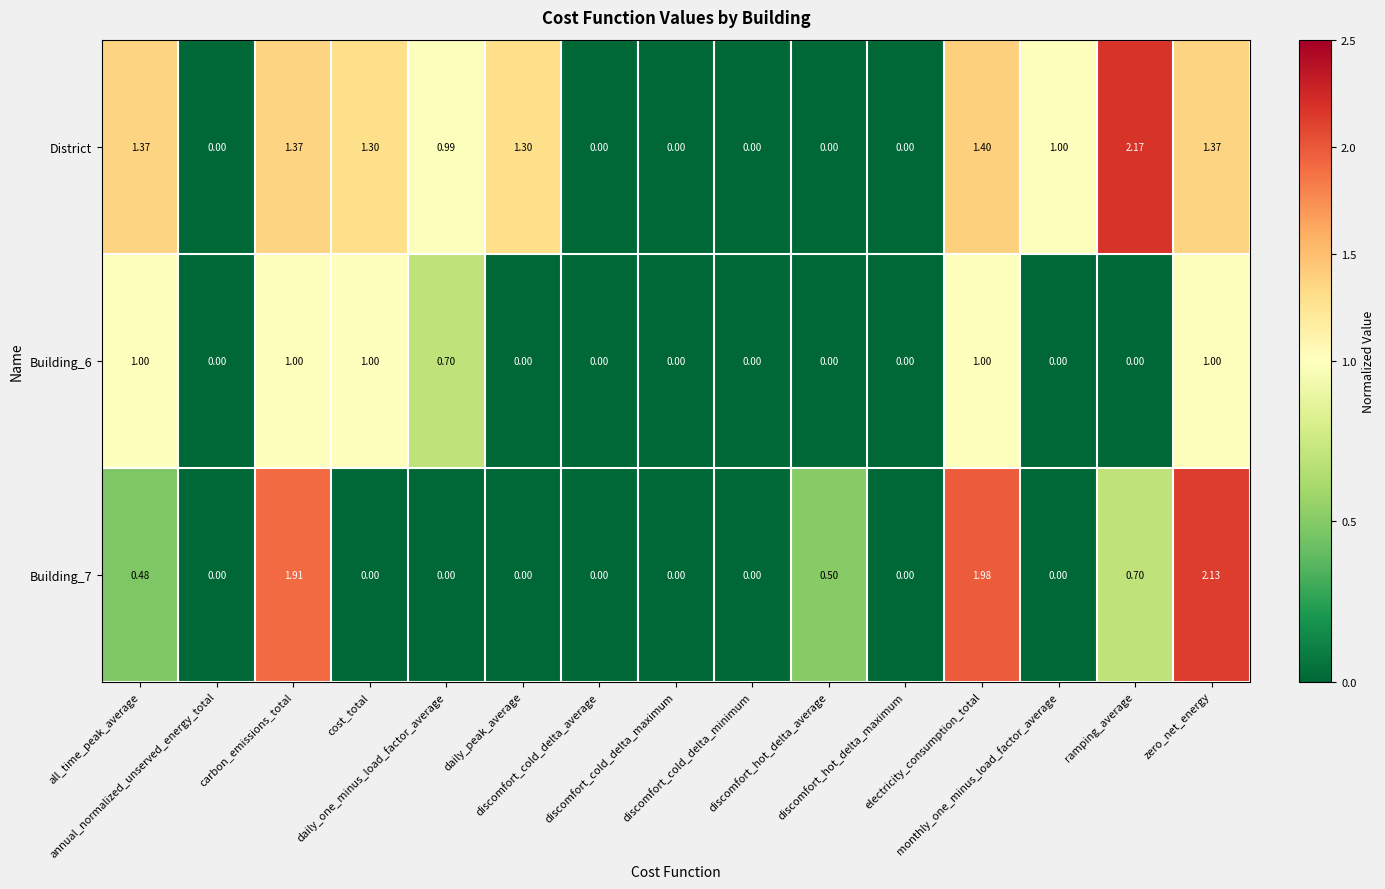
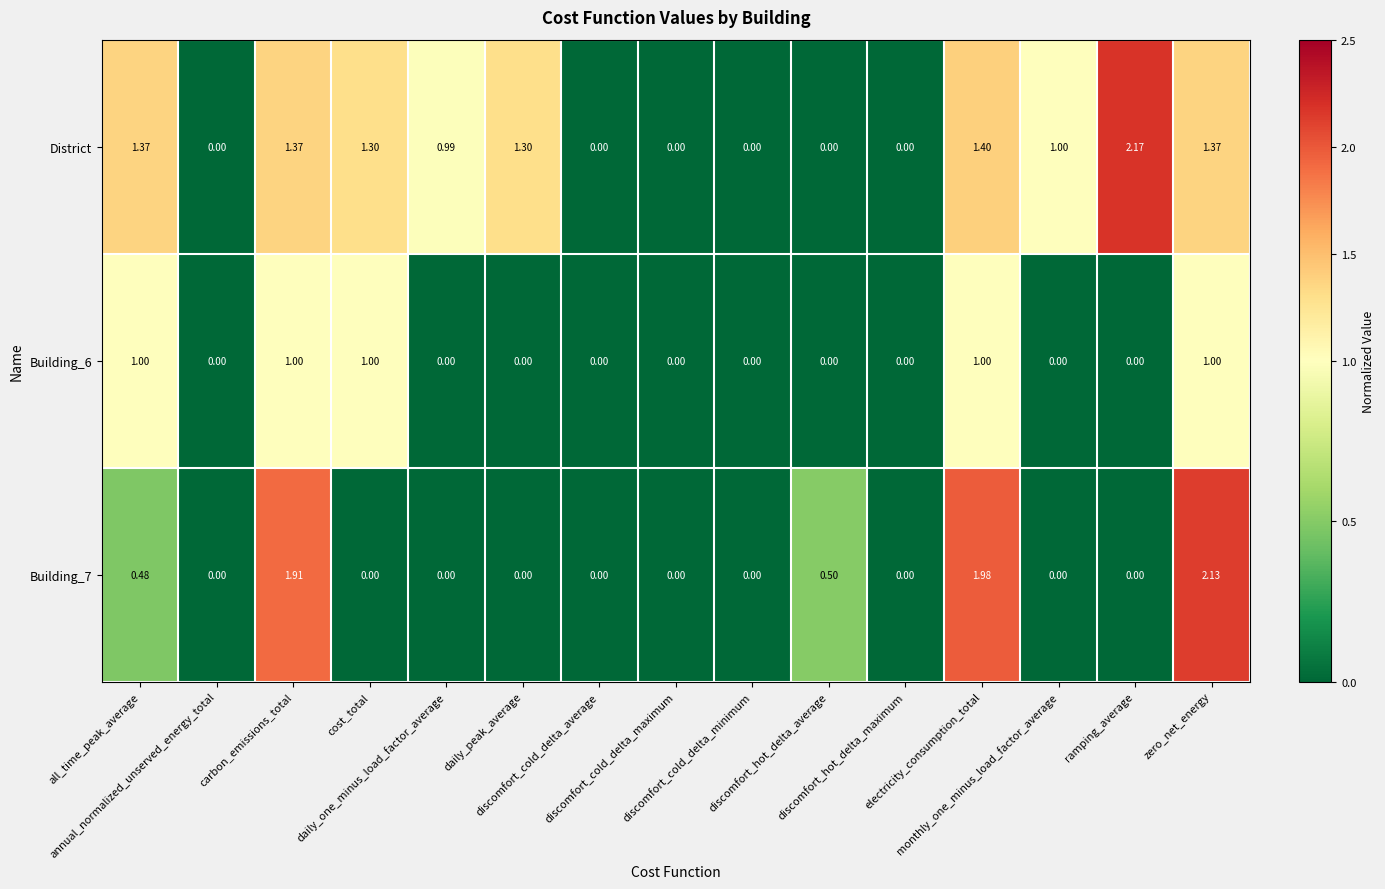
  {
    "District": {
      "all_time_peak_average": 1.37,
      "annual_normalized_unserved_energy_total": 0.00,
      "carbon_emissions_total": 1.37,
      "cost_total": 1.30,
      "daily_one_minus_load_factor_average": 0.99,
      "daily_peak_average": 1.30,
      "discomfort_cold_delta_average": 0.00,
      "discomfort_cold_delta_maximum": 0.00,
      "discomfort_cold_delta_minimum": 0.00,
      "discomfort_hot_delta_average": 0.00,
      "discomfort_hot_delta_maximum": 0.00,
      "electricity_consumption_total": 1.40,
      "monthly_one_minus_load_factor_average": 1.00,
      "ramping_average": 2.17,
      "zero_net_energy": 1.37
    },
    "Building_6": {
      "all_time_peak_average": 1.00,
      "annual_normalized_unserved_energy_total": 0.00,
      "carbon_emissions_total": 1.00,
      "cost_total": 1.00,
-     "daily_one_minus_load_factor_average": 0.70,
+     "daily_one_minus_load_factor_average": 0.00,
      "daily_peak_average": 0.00,
      "discomfort_cold_delta_average": 0.00,
      "discomfort_cold_delta_maximum": 0.00,
      "discomfort_cold_delta_minimum": 0.00,
      "discomfort_hot_delta_average": 0.00,
      "discomfort_hot_delta_maximum": 0.00,
      "electricity_consumption_total": 1.00,
      "monthly_one_minus_load_factor_average": 0.00,
      "ramping_average": 0.00,
      "zero_net_energy": 1.00
    },
    "Building_7": {
      "all_time_peak_average": 0.48,
      "annual_normalized_unserved_energy_total": 0.00,
      "carbon_emissions_total": 1.91,
      "cost_total": 0.00,
      "daily_one_minus_load_factor_average": 0.00,
      "daily_peak_average": 0.00,
      "discomfort_cold_delta_average": 0.00,
      "discomfort_cold_delta_maximum": 0.00,
      "discomfort_cold_delta_minimum": 0.00,
      "discomfort_hot_delta_average": 0.50,
      "discomfort_hot_delta_maximum": 0.00,
      "electricity_consumption_total": 1.98,
      "monthly_one_minus_load_factor_average": 0.00,
-     "ramping_average": 0.70,
+     "ramping_average": 0.00,
      "zero_net_energy": 2.13
    }
  }
